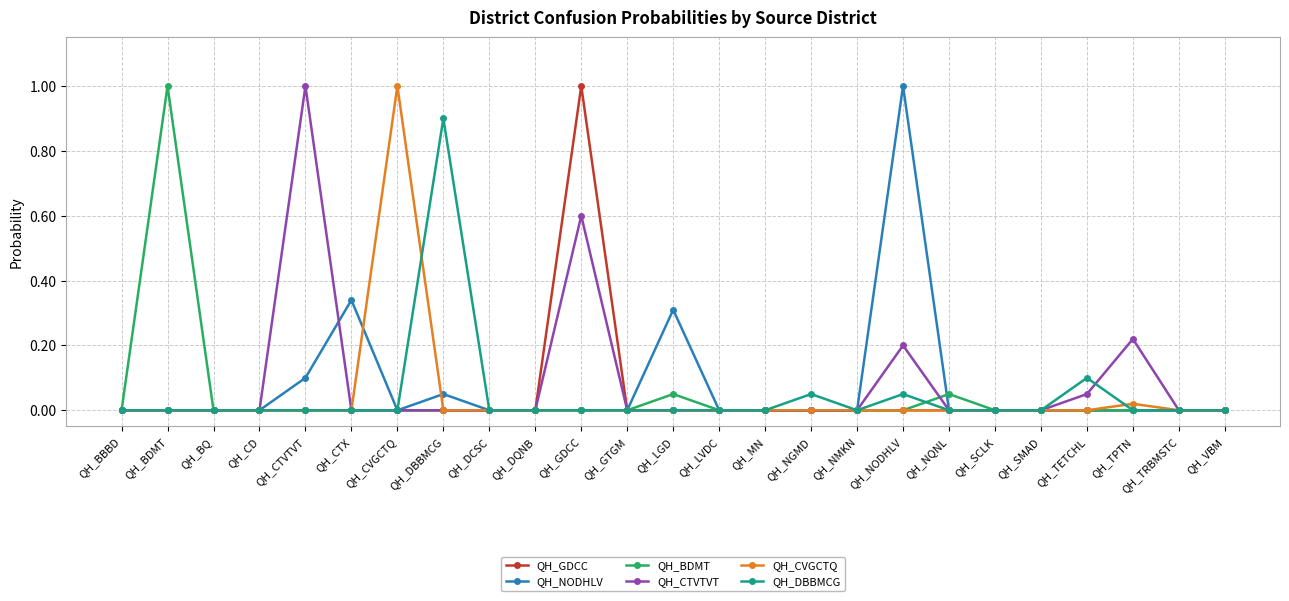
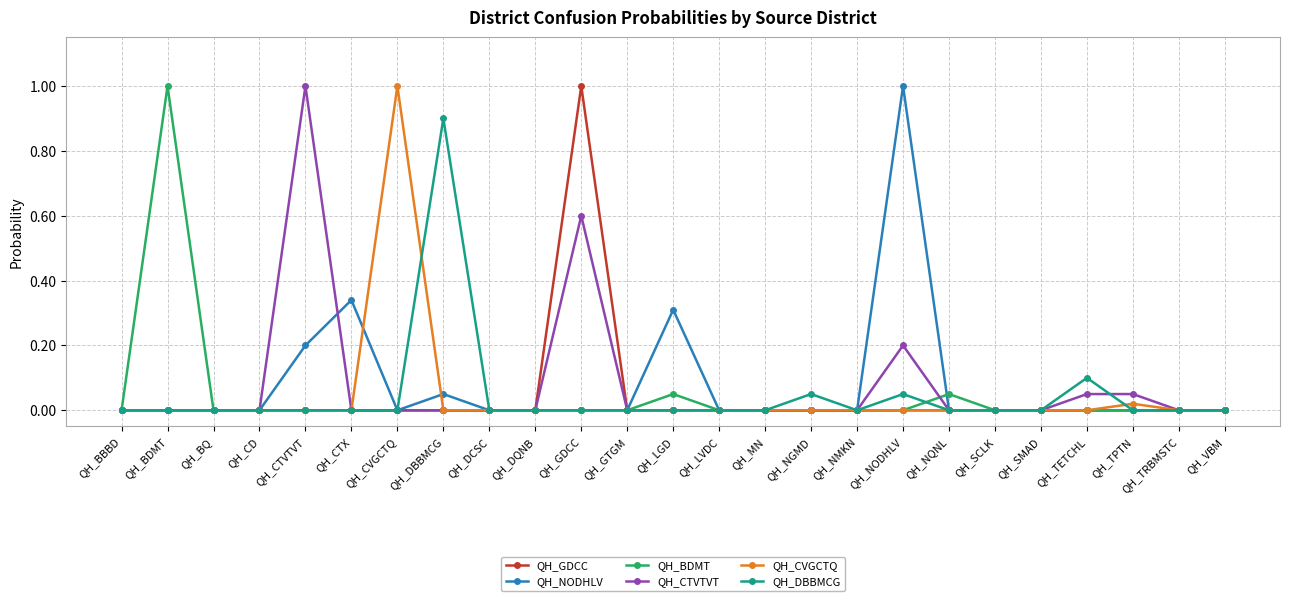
  {
    "QH_GDCC": {
      "QH_GDCC": 1.00
    },
    "QH_NODHLV": {
-     "QH_CTVTVT": 0.1,
+     "QH_CTVTVT": 0.2,
      "QH_CTX": 0.34,
      "QH_DBBMCG": 0.05,
      "QH_LGD": 0.31,
      "QH_NODHLV": 1.0
    },
    "QH_CTVTVT": {
      "QH_CTVTVT": 1.00,
      "QH_GDCC": 0.60,
      "QH_NODHLV": 0.20,
      "QH_TETCHL": 0.05,
-     "QH_TPTN": 0.22
+     "QH_TPTN": 0.05
    },
    "QH_CVGCTQ": {
      "QH_CVGCTQ": 1.00,
      "QH_TPTN": 0.02
    }
  }
